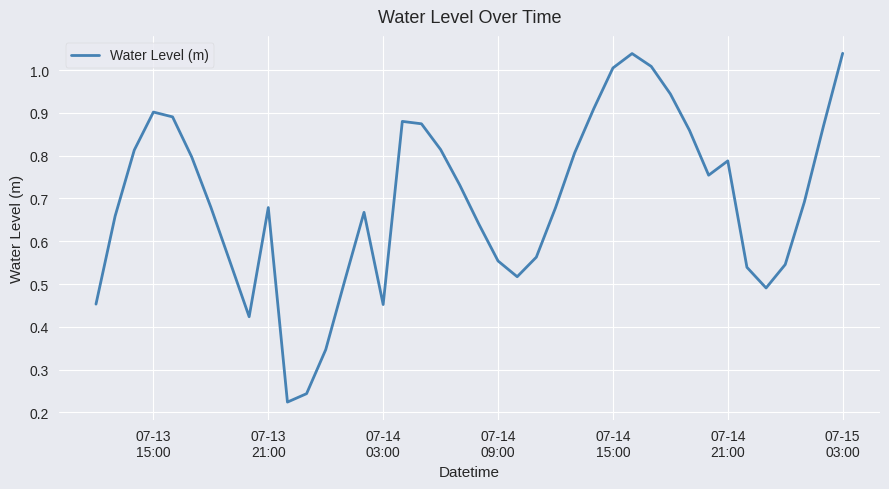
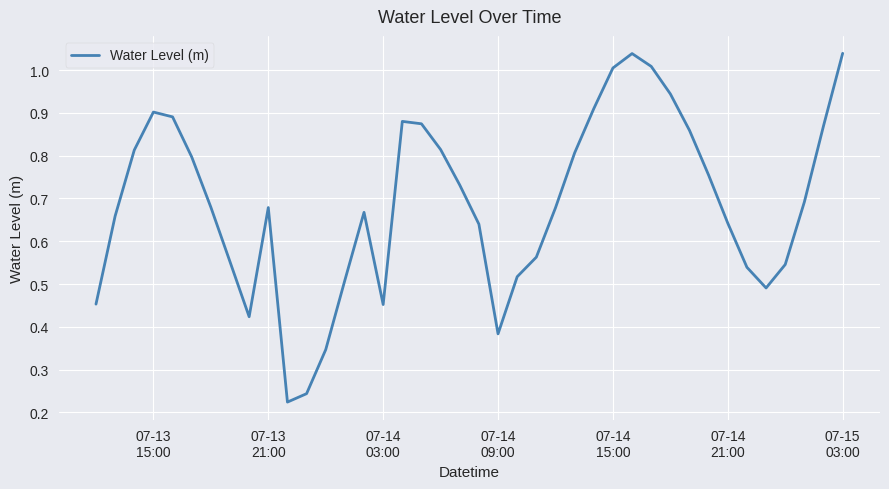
  {
    "07-13 15:00": 0.90,
    "07-13 21:00": 0.68,
    "07-14 03:00": 0.45,
-   "07-14 09:00": 0.55,
+   "07-14 09:00": 0.38,
    "07-14 15:00": 1.00,
-   "07-14 21:00": 0.79,
+   "07-14 21:00": 0.64,
    "07-15 03:00": 1.04
  }
